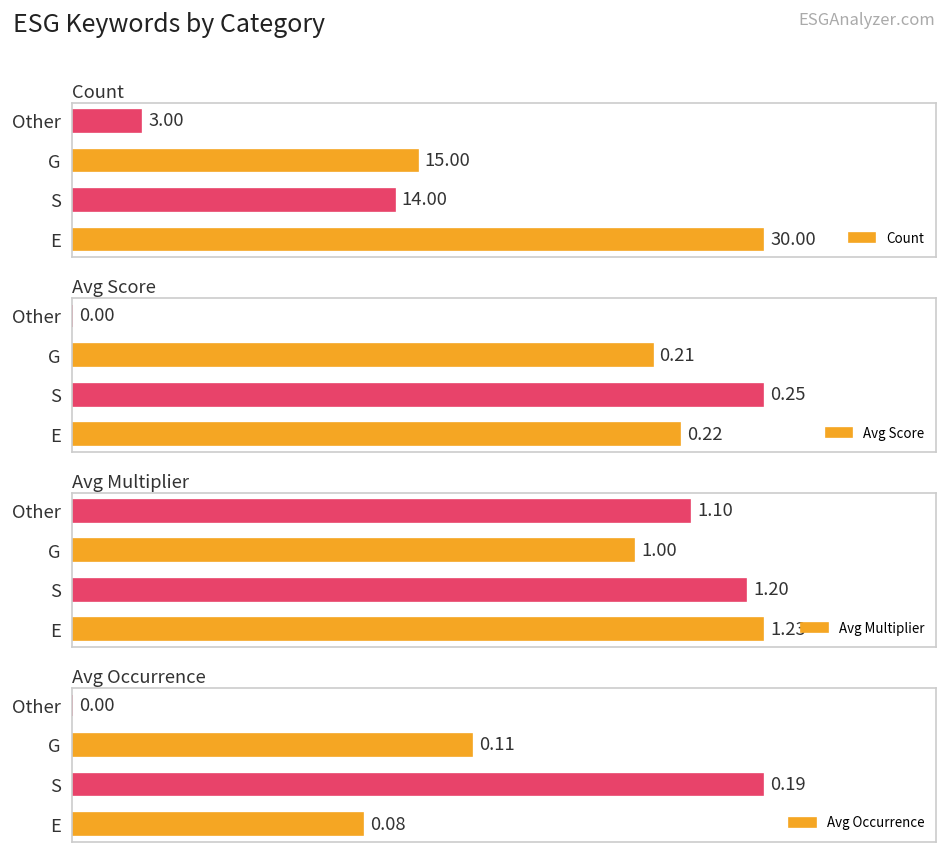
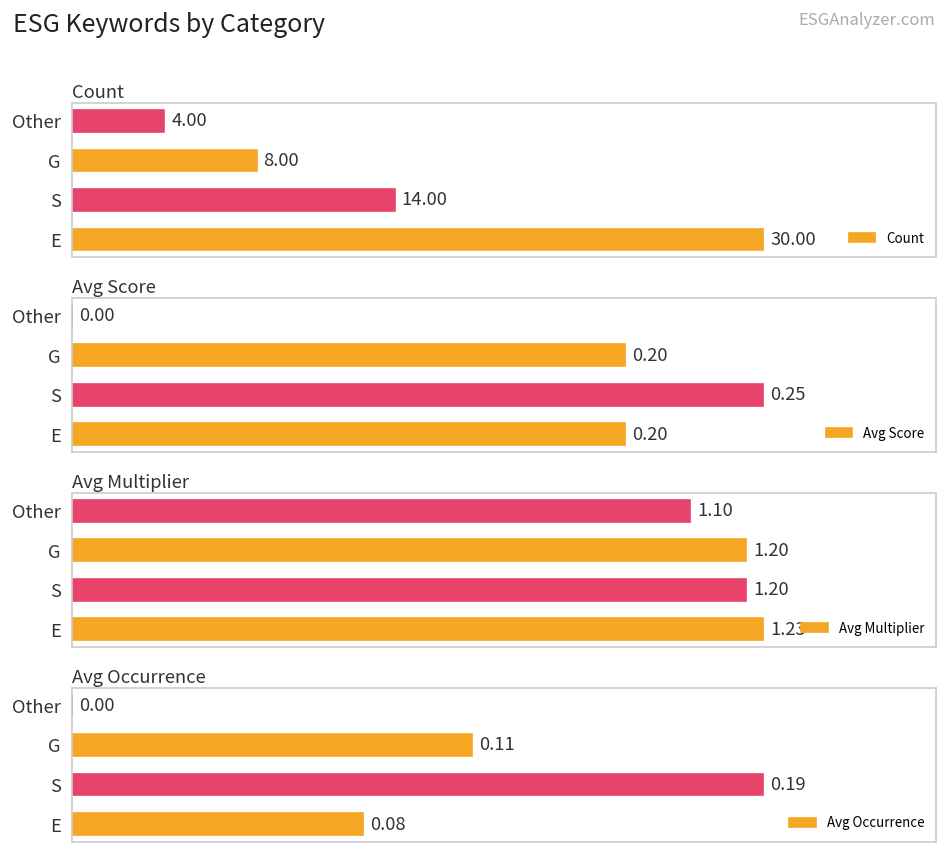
  {
    "Count": {
-     "Other": 3.00,
-     "G": 15.00,
+     "Other": 4.00,
+     "G": 8.00,
      "S": 14.00,
      "E": 30.00
    },
    "Avg Score": {
      "Other": 0.00,
-     "G": 0.21,
+     "G": 0.20,
      "S": 0.25,
-     "E": 0.22
+     "E": 0.20
    },
    "Avg Multiplier": {
      "Other": 1.10,
-     "G": 1.00,
+     "G": 1.20,
      "S": 1.20,
      "E": 1.23
    },
    "Avg Occurrence": {
      "Other": 0.00,
      "G": 0.11,
      "S": 0.19,
      "E": 0.08
    }
  }
